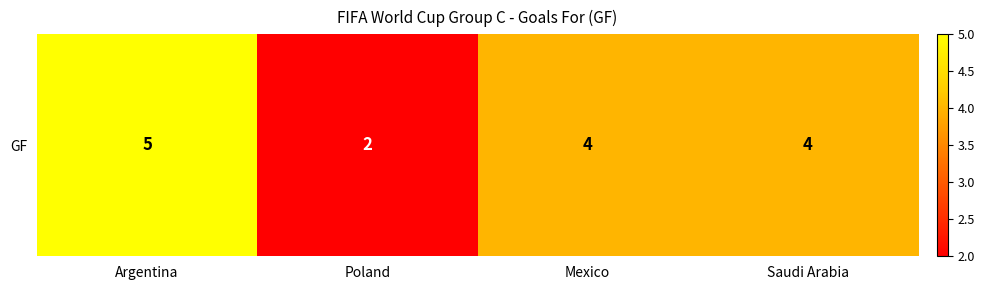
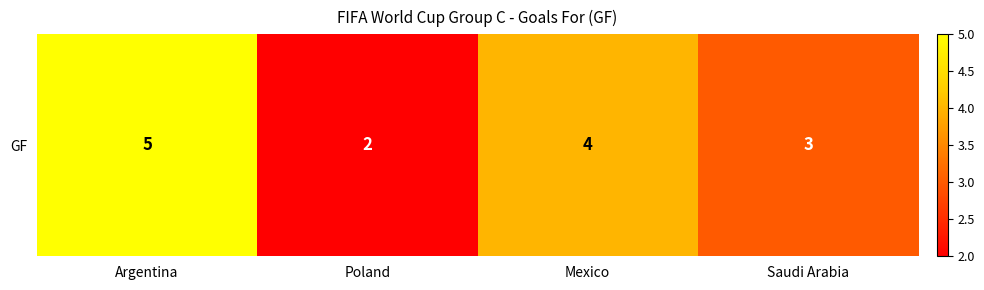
  {
    "GF": {
      "Argentina": 5,
      "Poland": 2,
      "Mexico": 4,
-     "Saudi Arabia": 4
+     "Saudi Arabia": 3
    }
  }
